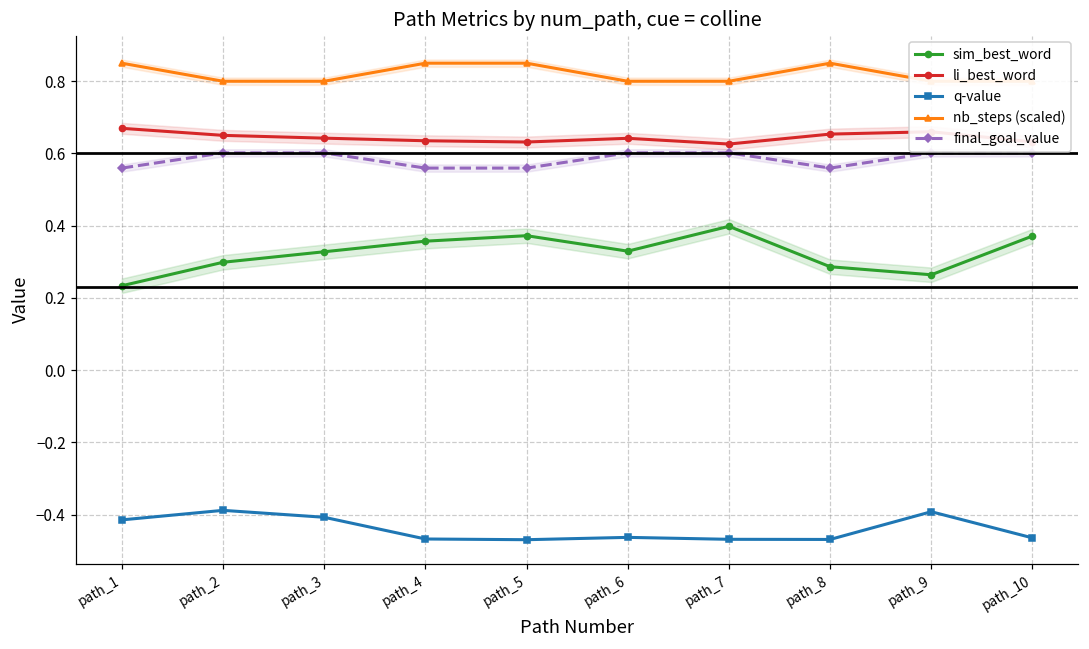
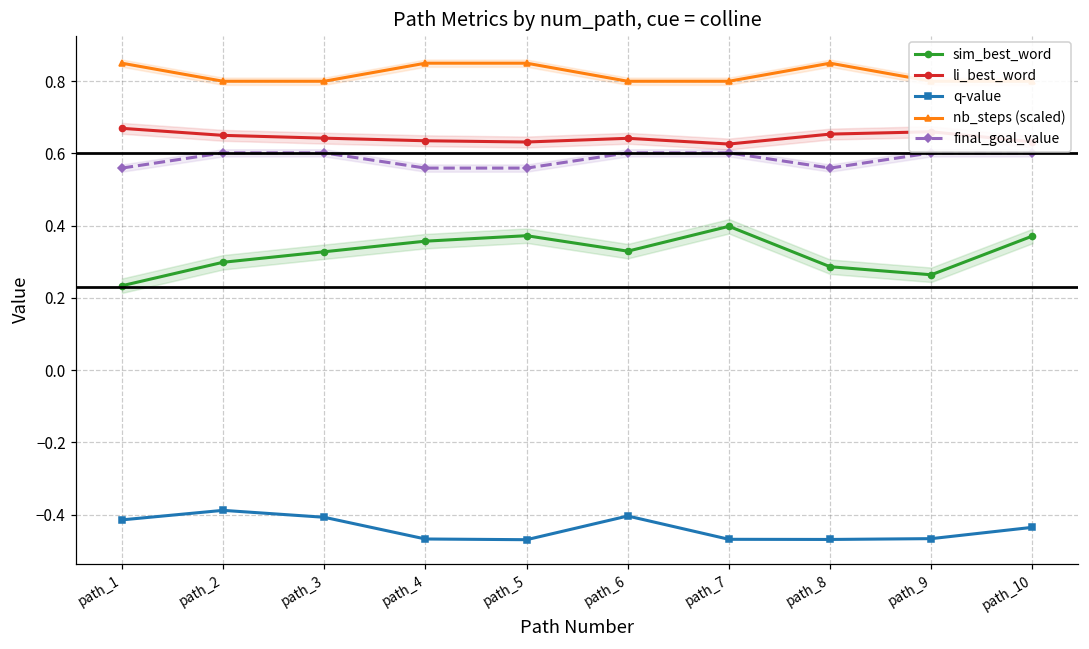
  {
    "q-value": {
      "path_1": -0.41,
      "path_2": -0.39,
      "path_3": -0.41,
      "path_4": -0.47,
      "path_5": -0.47,
-     "path_6": -0.46,
+     "path_6": -0.40,
      "path_7": -0.47,
      "path_8": -0.47,
-     "path_9": -0.39,
-     "path_10": -0.46
+     "path_9": -0.47,
+     "path_10": -0.44
    }
  }
